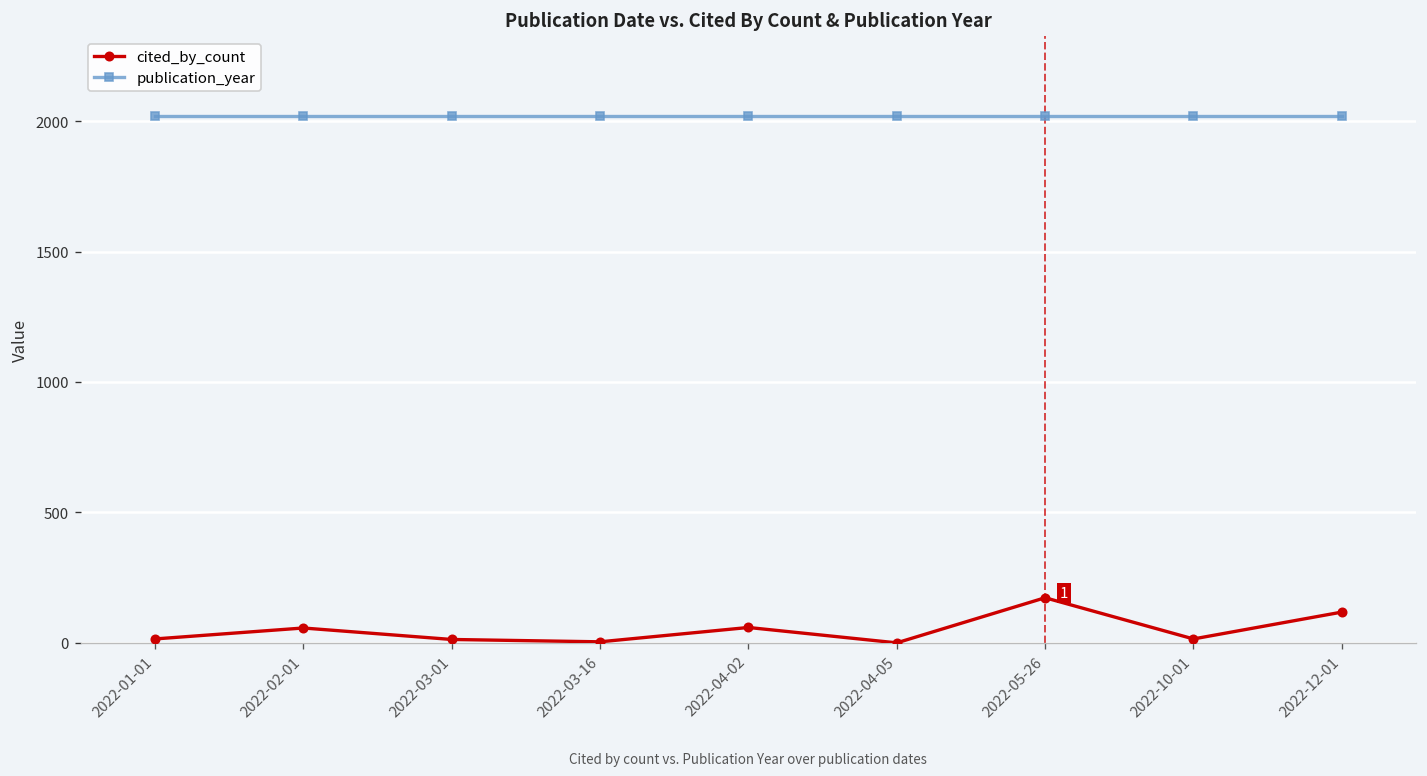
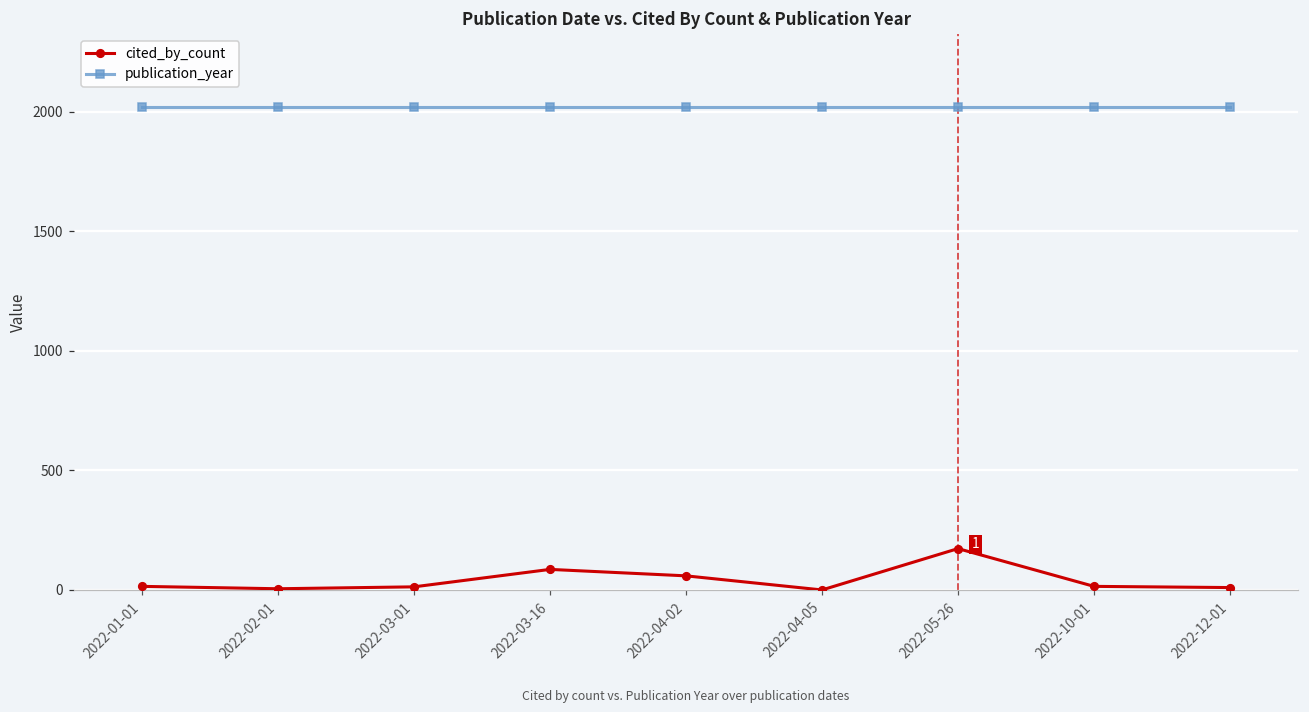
  {
    "cited_by_count": {
      "2022-01-01": 20,
-     "2022-02-01": 60,
+     "2022-02-01": 10,
      "2022-03-01": 10,
-     "2022-03-16": 0,
+     "2022-03-16": 90,
      "2022-04-02": 60,
      "2022-04-05": 0,
      "2022-10-01": 20,
-     "2022-12-01": 120
+     "2022-12-01": 10
    },
    "publication_year": {
      "2022-01-01": 2020,
      "2022-02-01": 2020,
      "2022-03-01": 2020,
      "2022-03-16": 2020,
      "2022-04-02": 2020,
      "2022-04-05": 2020,
      "2022-05-26": 2020,
      "2022-10-01": 2020,
      "2022-12-01": 2020
    }
  }
